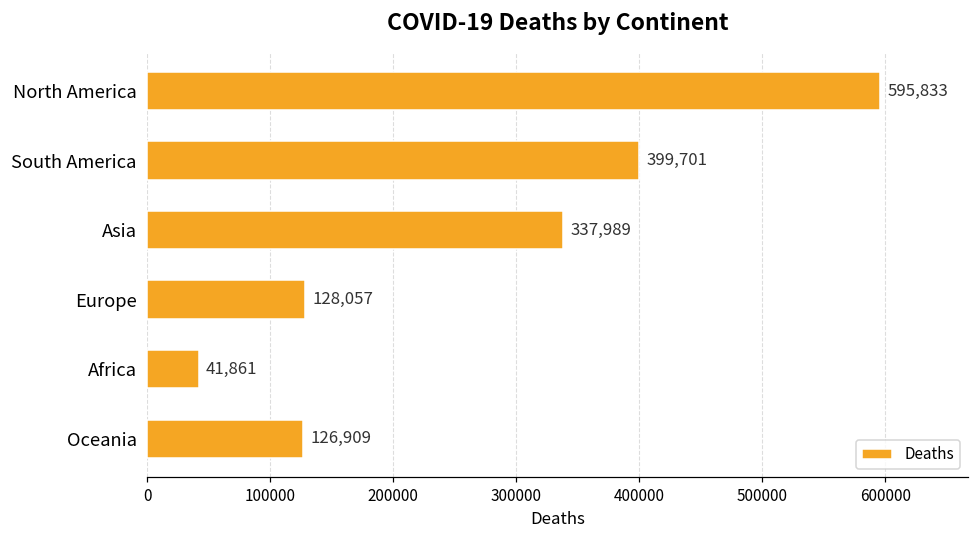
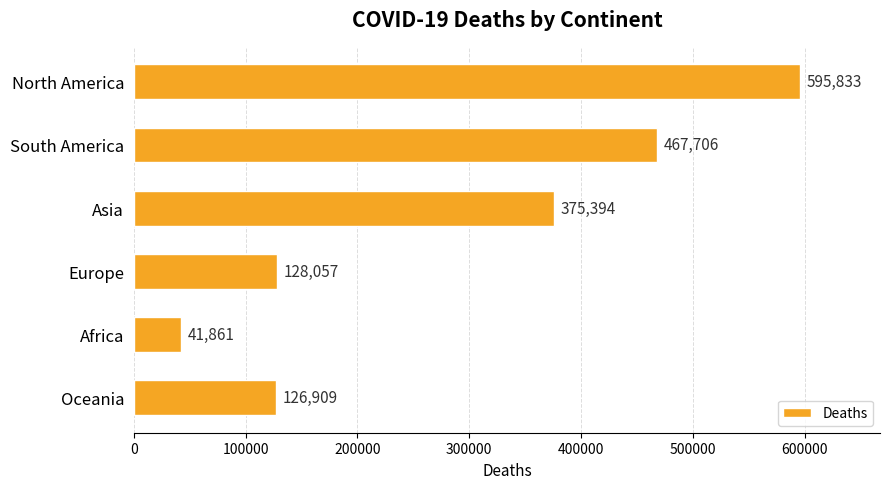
  {
    "North America": "595,833",
-   "South America": "399,701",
-   "Asia": "337,989",
+   "South America": "467,706",
+   "Asia": "375,394",
    "Europe": "128,057",
    "Africa": "41,861",
    "Oceania": "126,909"
  }
